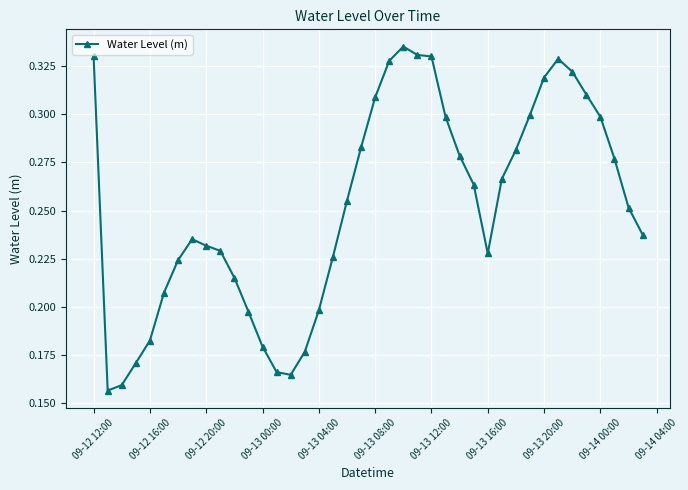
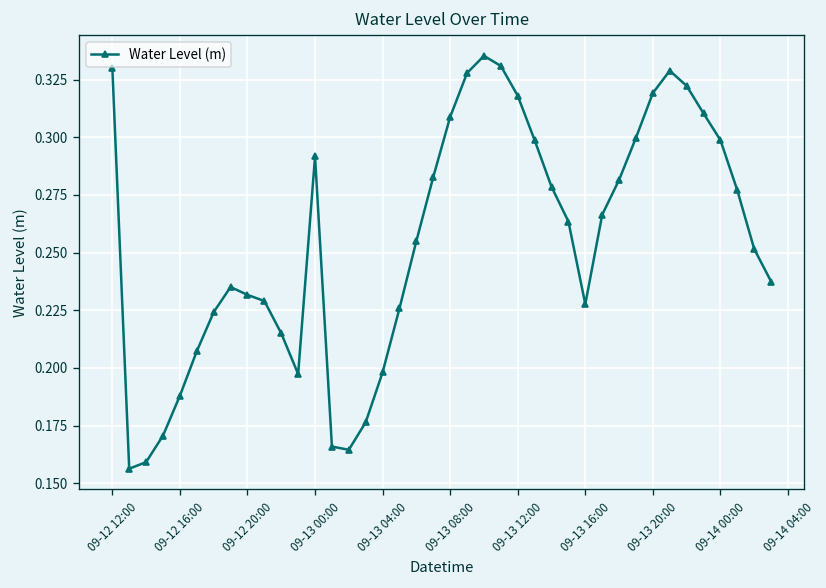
  {
    "09-12 12:00": 0.330,
-   "09-12 16:00": 0.182,
+   "09-12 16:00": 0.188,
    "09-12 20:00": 0.232,
-   "09-13 00:00": 0.179,
+   "09-13 00:00": 0.292,
    "09-13 04:00": 0.198,
    "09-13 08:00": 0.309,
-   "09-13 12:00": 0.330,
+   "09-13 12:00": 0.318,
    "09-13 16:00": 0.228,
    "09-13 20:00": 0.319,
    "09-14 00:00": 0.299
  }
